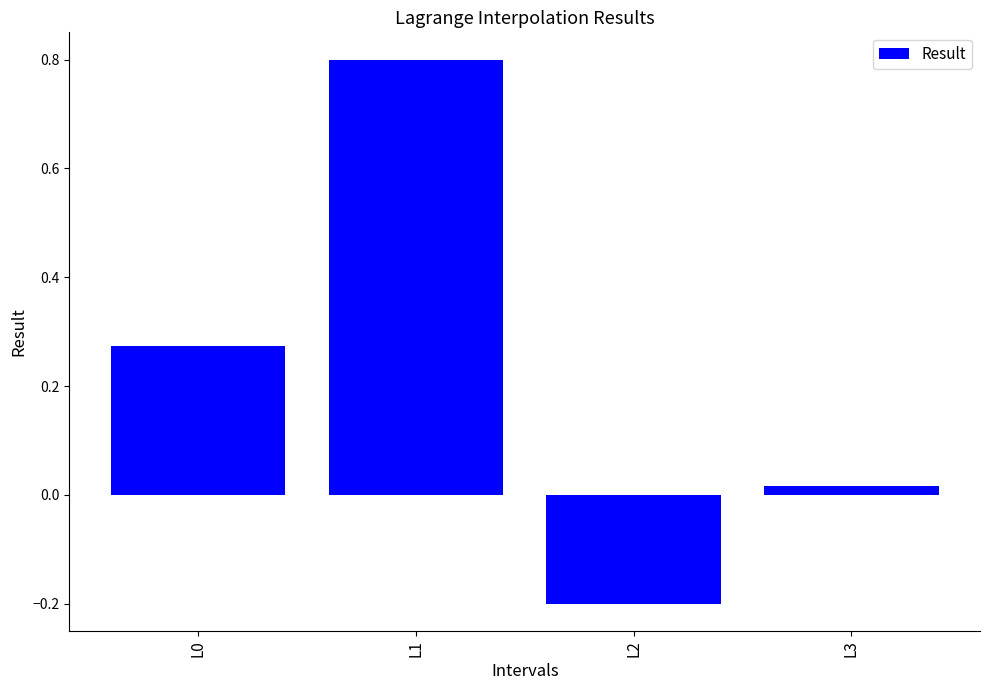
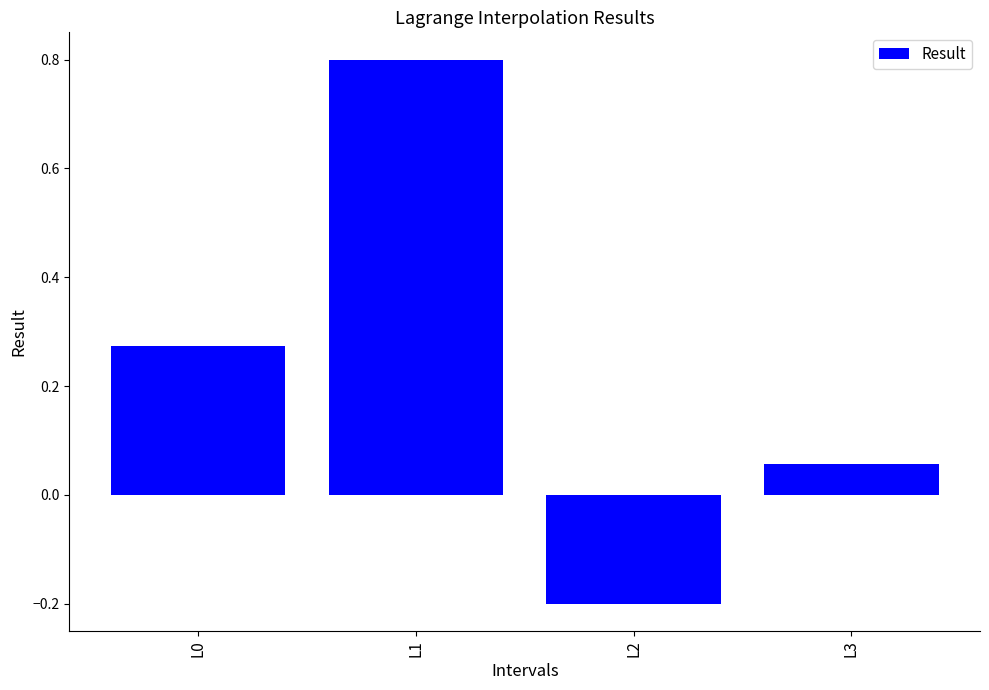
  {
    "L0": 0.27,
    "L1": 0.80,
    "L2": -0.20,
-   "L3": 0.02
+   "L3": 0.06
  }
